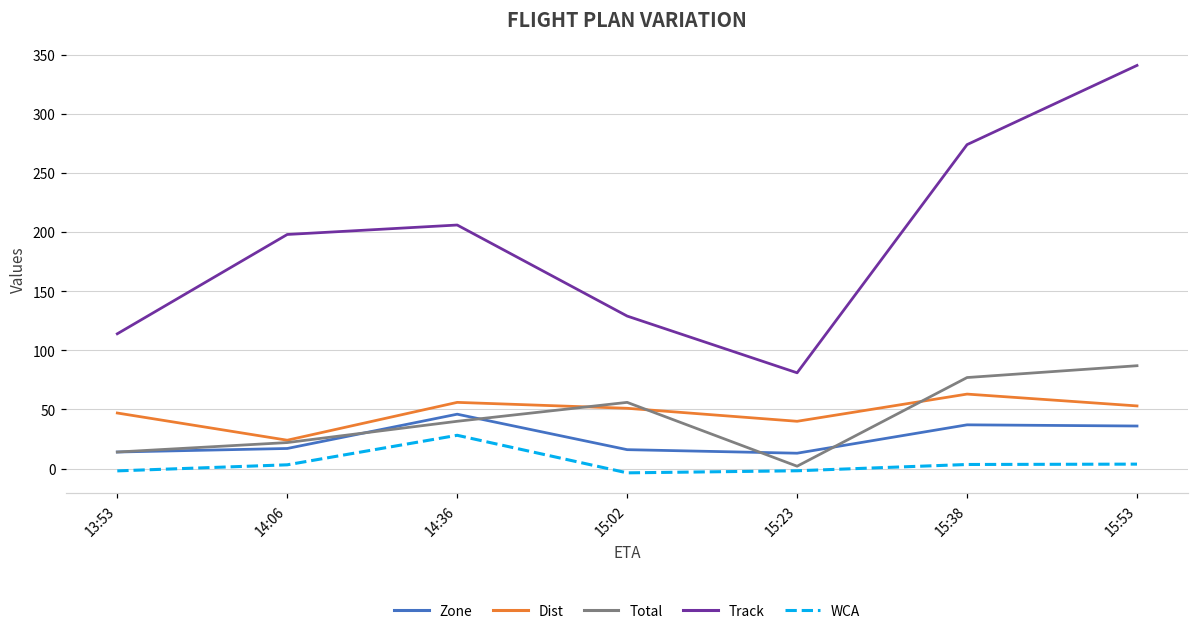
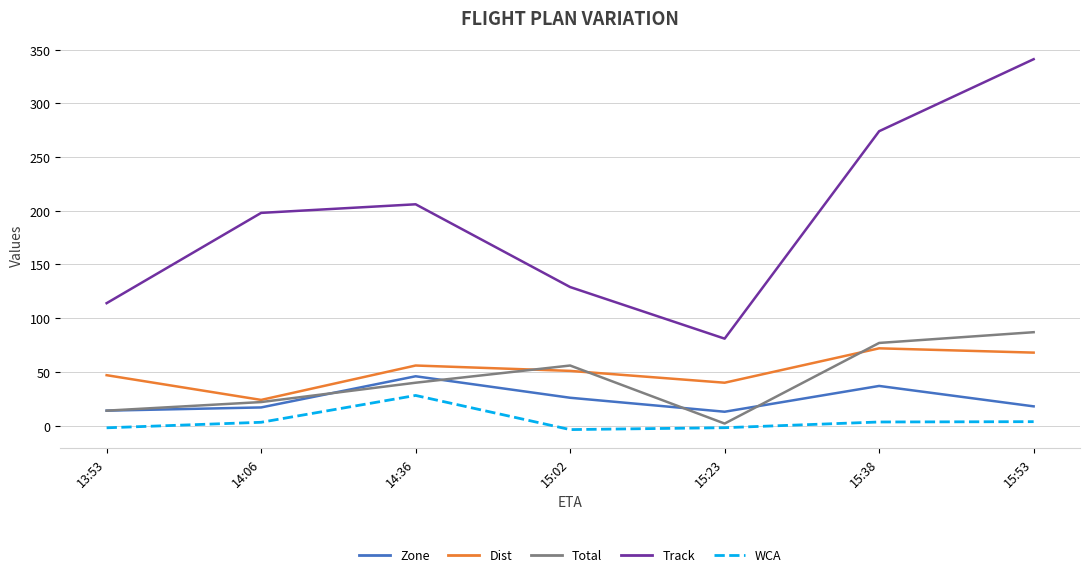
  {
    "Zone": {
      "14:06": 17,
      "14:36": 46,
-     "15:02": 16,
+     "15:02": 26,
      "15:23": 13,
      "15:38": 37,
-     "15:53": 36
+     "15:53": 18
    },
    "Dist": {
      "13:53": 47,
      "14:36": 56,
      "15:02": 51,
      "15:23": 40,
-     "15:38": 63,
-     "15:53": 53
+     "15:38": 72,
+     "15:53": 68
    },
    "Total": {
      "14:36": 40,
      "15:02": 56,
      "15:23": 2,
      "15:38": 77,
      "15:53": 87
    },
    "Track": {
      "13:53": 114,
      "14:06": 198,
      "14:36": 206,
      "15:02": 129,
      "15:23": 81,
      "15:38": 274,
      "15:53": 341
    },
    "WCA": {
      "13:53": -2,
      "14:06": 3,
      "14:36": 28,
      "15:02": -4,
      "15:23": -2,
      "15:38": 3,
      "15:53": 4
    }
  }
